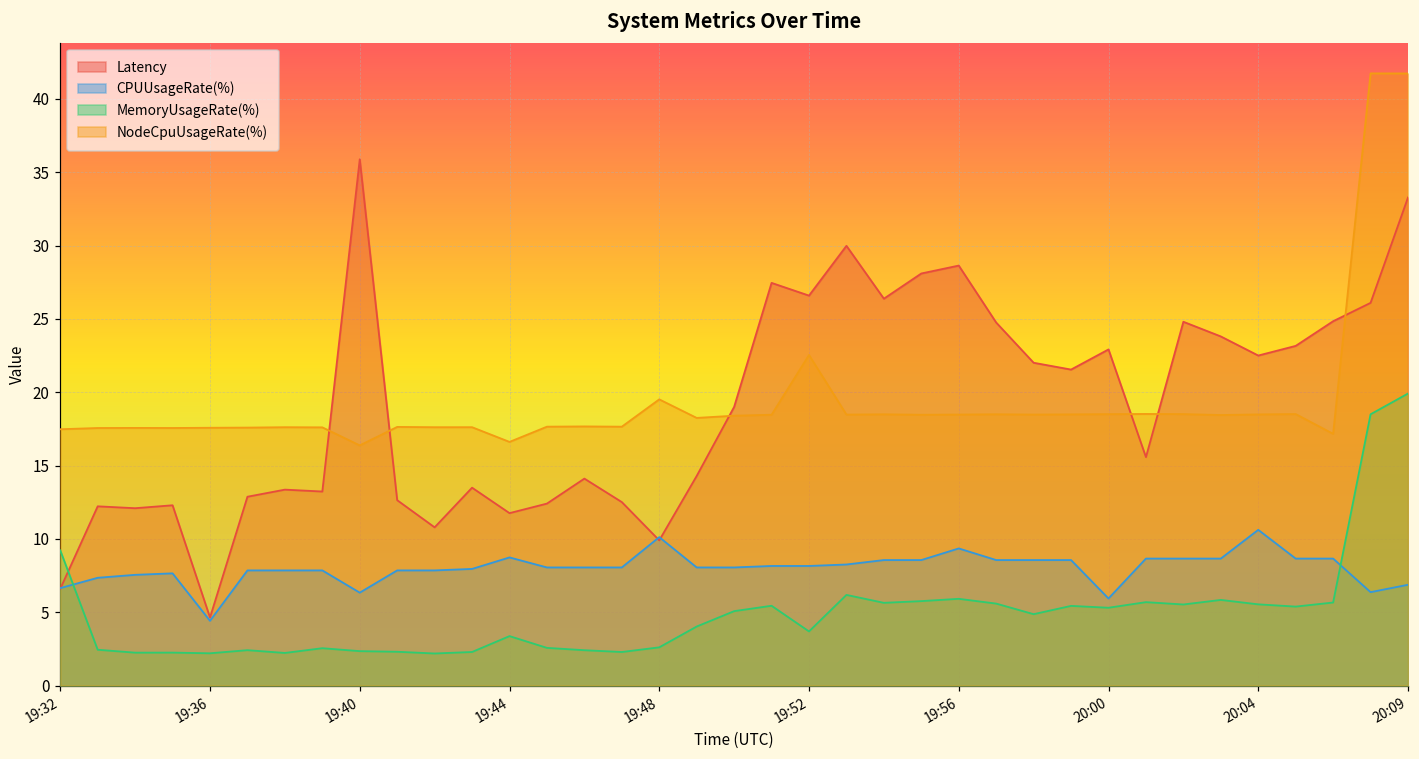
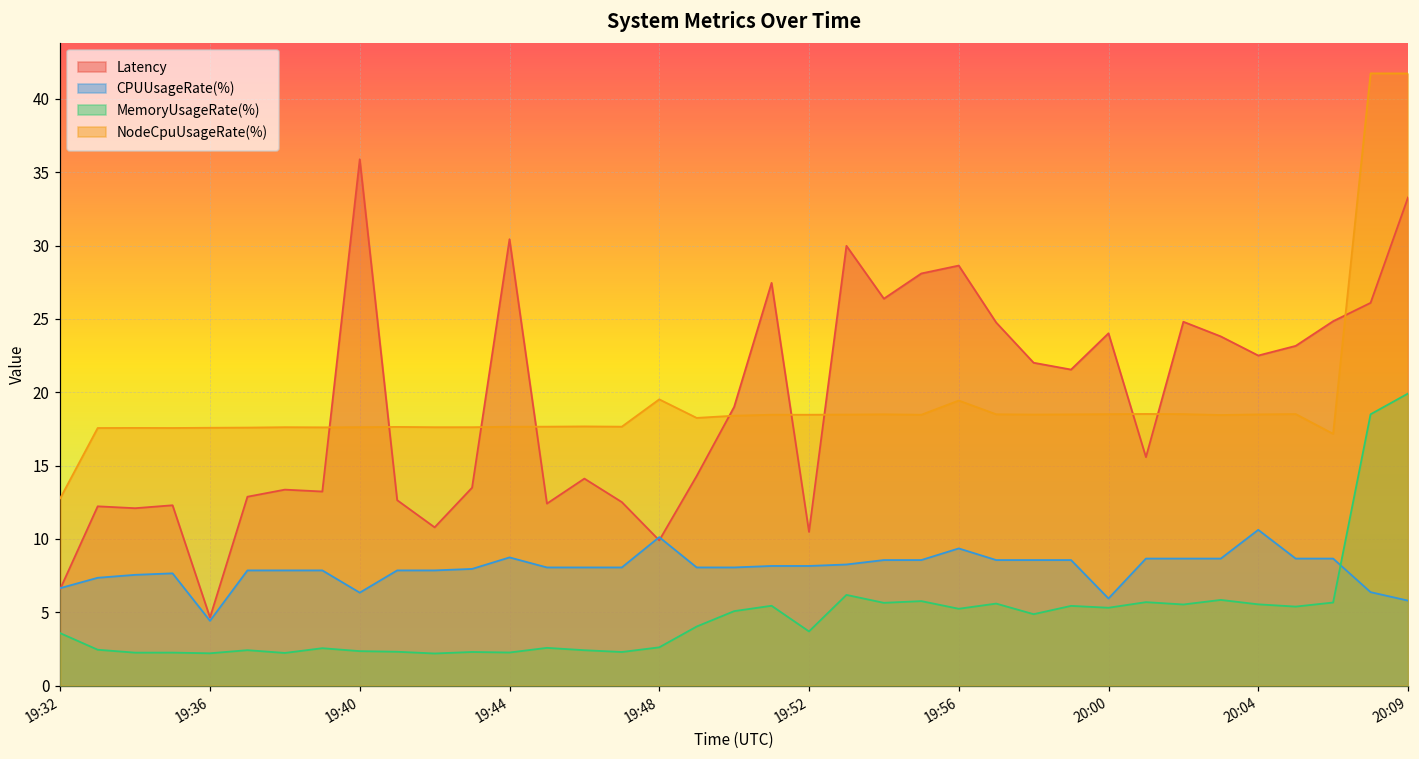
  {
    "Latency": {
      "19:36": 4.6,
      "19:40": 35.9,
-     "19:44": 11.8,
+     "19:44": 30.4,
      "19:48": 9.9,
-     "19:52": 26.6,
+     "19:52": 10.5,
      "19:56": 28.6,
-     "20:00": 22.9,
+     "20:00": 24.0,
      "20:04": 22.5,
      "20:09": 33.3
    },
    "CPUUsageRate(%)": {
      "19:36": 4.4,
      "19:40": 6.3,
      "19:44": 8.7,
      "19:48": 10.1,
      "19:52": 8.2,
      "19:56": 9.3,
      "20:00": 5.9,
      "20:04": 10.6,
-     "20:09": 6.9
+     "20:09": 5.8
    },
    "MemoryUsageRate(%)": {
-     "19:32": 9.2,
+     "19:32": 3.6,
      "19:36": 2.2,
      "19:40": 2.3,
-     "19:44": 3.4,
+     "19:44": 2.3,
      "19:48": 2.6,
      "19:52": 3.7,
-     "19:56": 5.9,
+     "19:56": 5.2,
      "20:00": 5.3,
      "20:04": 5.5,
      "20:09": 19.9
    },
    "NodeCpuUsageRate(%)": {
-     "19:32": 17.5,
+     "19:32": 12.8,
      "19:36": 17.6,
-     "19:40": 16.4,
-     "19:44": 16.6,
+     "19:40": 17.6,
+     "19:44": 17.6,
      "19:48": 19.5,
-     "19:52": 22.5,
-     "19:56": 18.5,
+     "19:52": 18.5,
+     "19:56": 19.4,
      "20:00": 18.5,
      "20:04": 18.5,
      "20:09": 41.7
    }
  }
